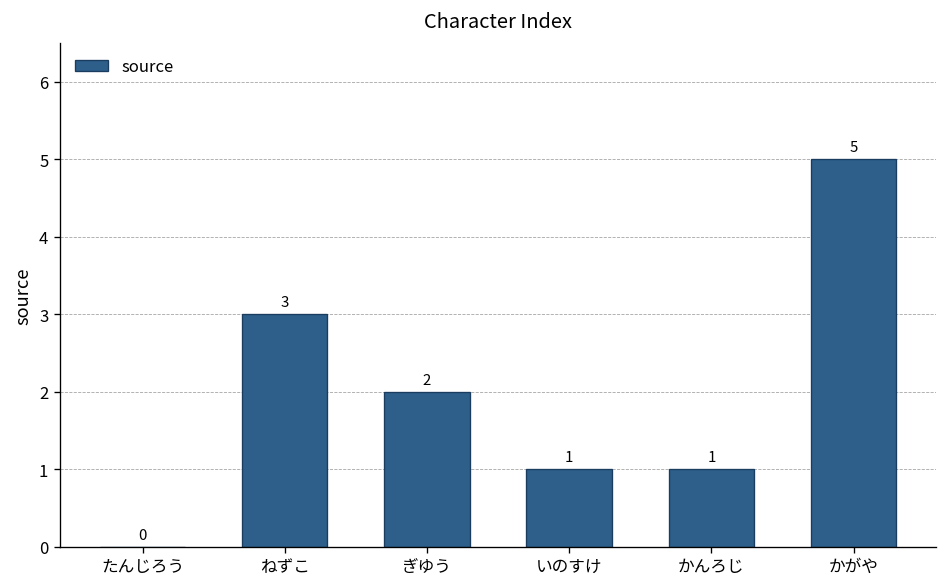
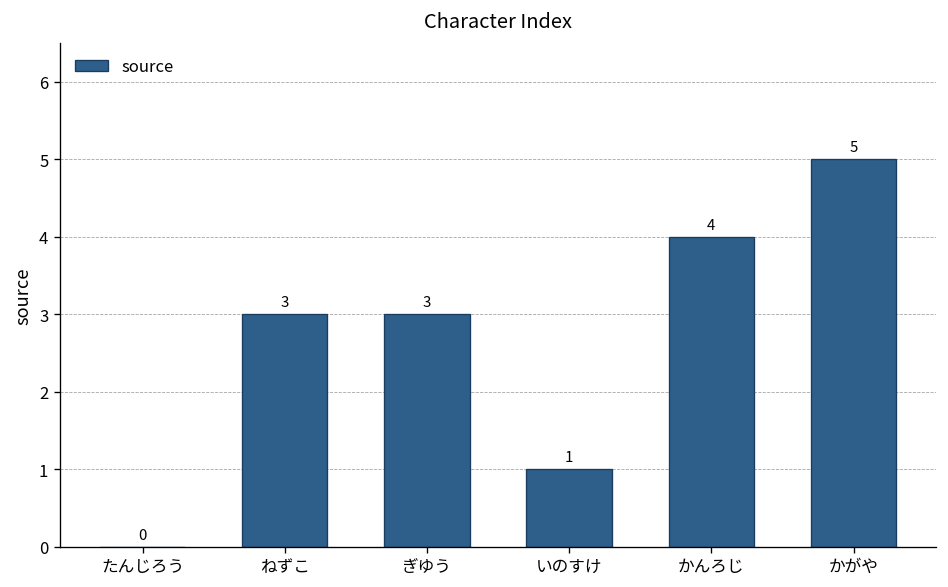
  {
    "たんじろう": 0,
    "ねずこ": 3,
-   "ぎゆう": 2,
+   "ぎゆう": 3,
    "いのすけ": 1,
-   "かんろじ": 1,
+   "かんろじ": 4,
    "かがや": 5
  }
